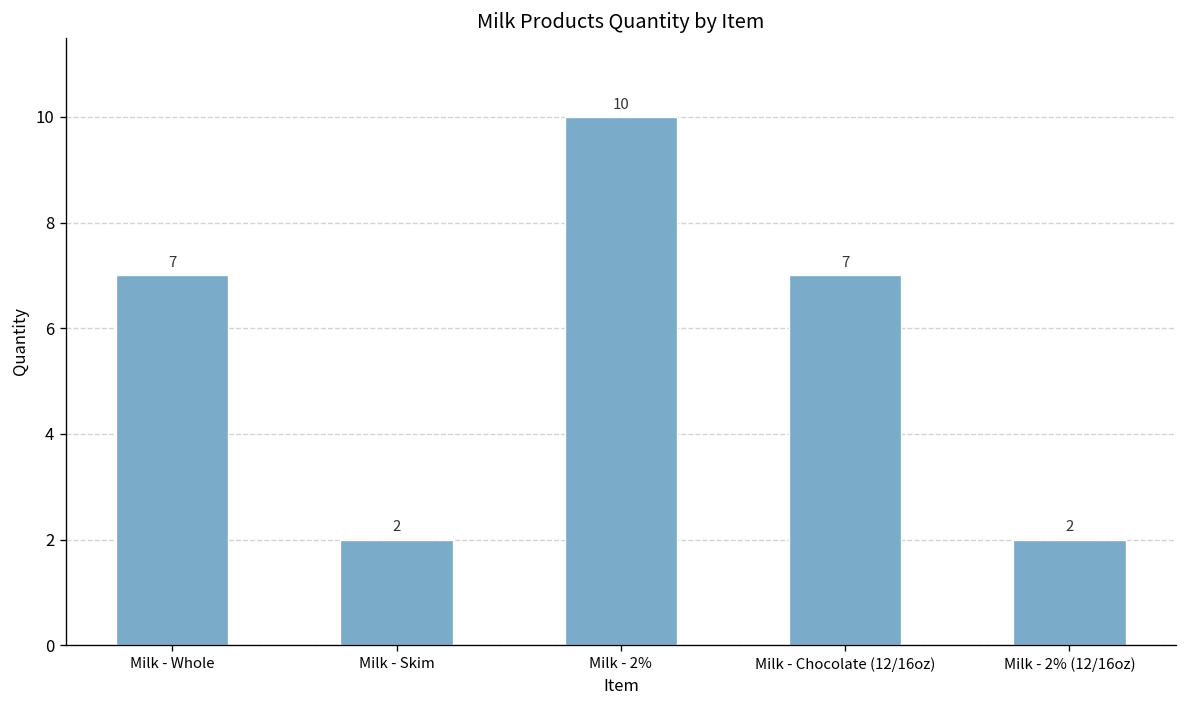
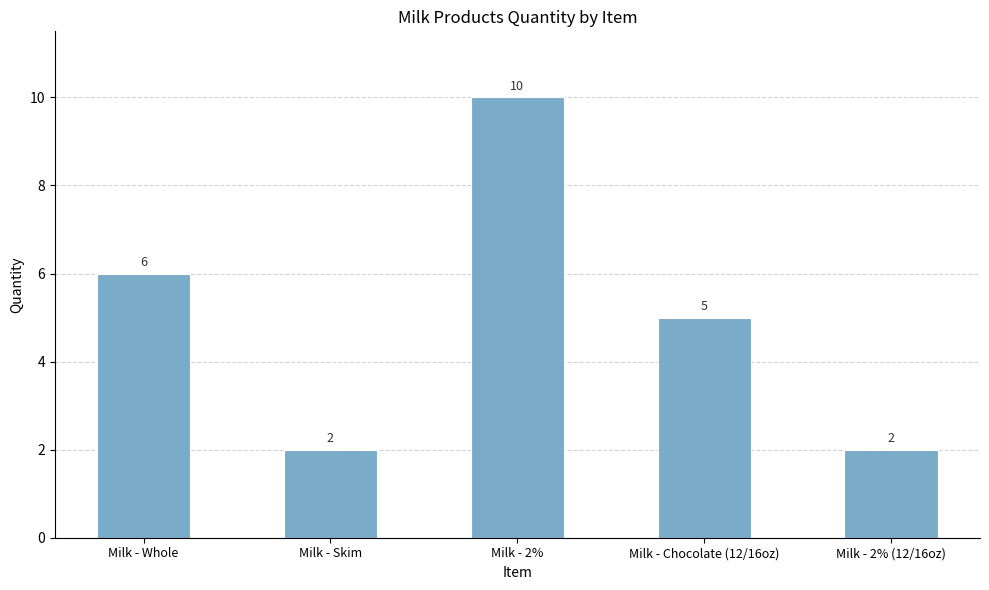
  {
-   "Milk - Whole": 7,
+   "Milk - Whole": 6,
    "Milk - Skim": 2,
    "Milk - 2%": 10,
-   "Milk - Chocolate (12/16oz)": 7,
+   "Milk - Chocolate (12/16oz)": 5,
    "Milk - 2% (12/16oz)": 2
  }
